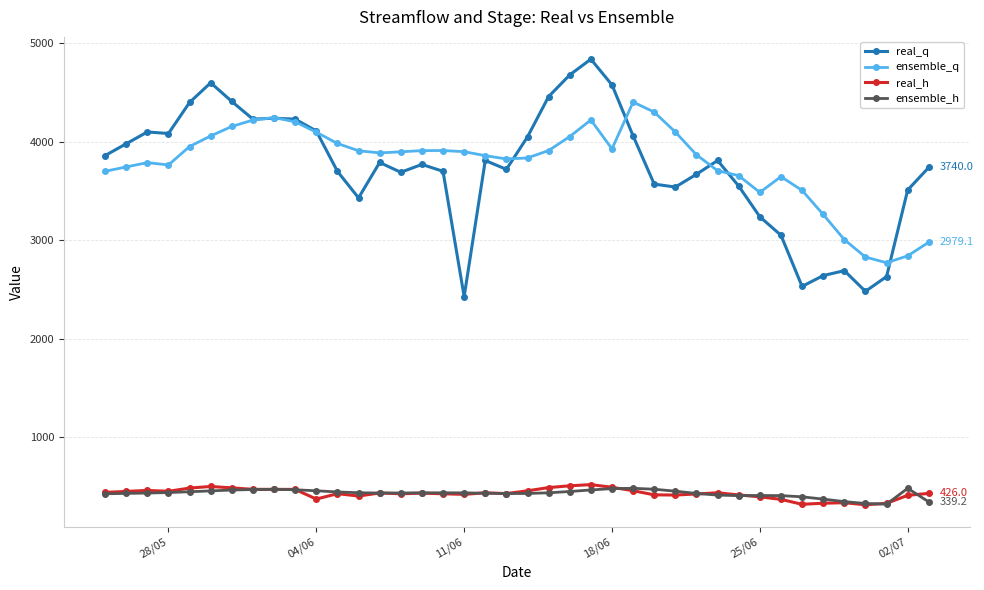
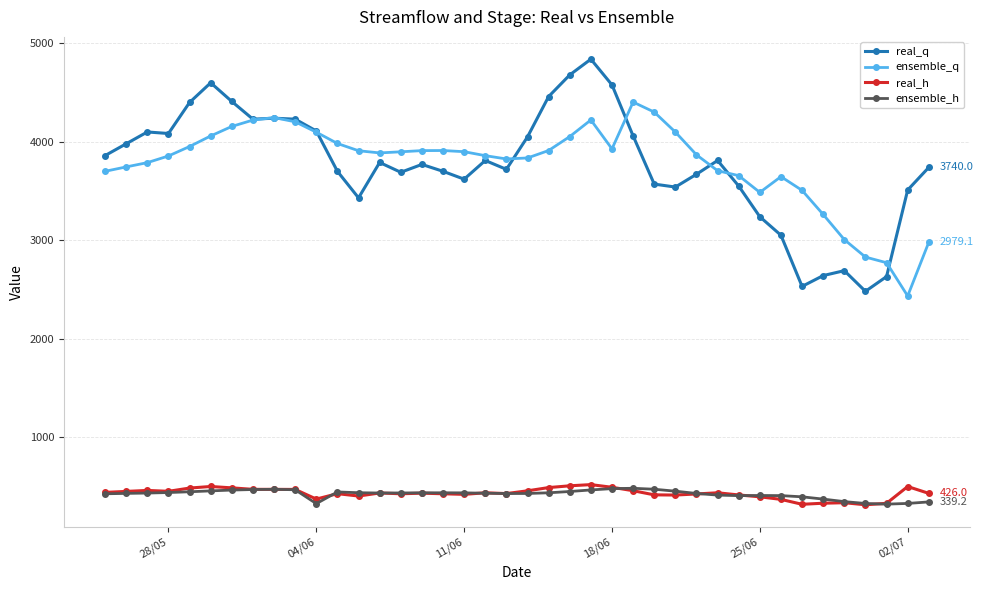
  {
    "real_q": {
      "28/05": 4100,
-     "11/06": 2400,
+     "11/06": 3600,
      "18/06": 4600,
      "25/06": 3200,
      "02/07": 3500
    },
    "ensemble_q": {
-     "28/05": 3800,
+     "28/05": 3900,
      "11/06": 3900,
      "18/06": 3900,
      "25/06": 3500,
-     "02/07": 2800
+     "02/07": 2400
    },
    "real_h": {
      "04/06": 400,
-     "02/07": 400
+     "02/07": 500
    },
    "ensemble_h": {
-     "04/06": 500,
-     "02/07": 500
+     "04/06": 300,
+     "02/07": 300
    }
  }
